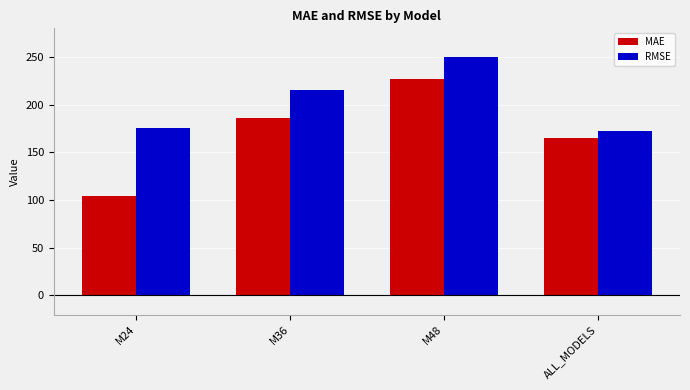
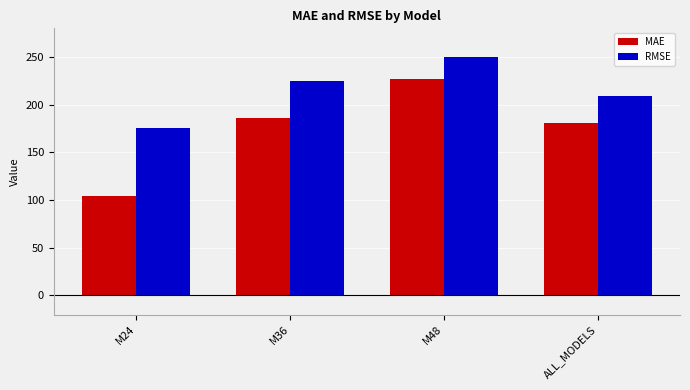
  {
    "MAE": {
      "M24": 100,
      "M36": 190,
      "M48": 230,
-     "ALL_MODELS": 170
+     "ALL_MODELS": 180
    },
    "RMSE": {
      "M24": 180,
-     "M36": 215,
+     "M36": 224,
      "M48": 250,
-     "ALL_MODELS": 170
+     "ALL_MODELS": 210
    }
  }
